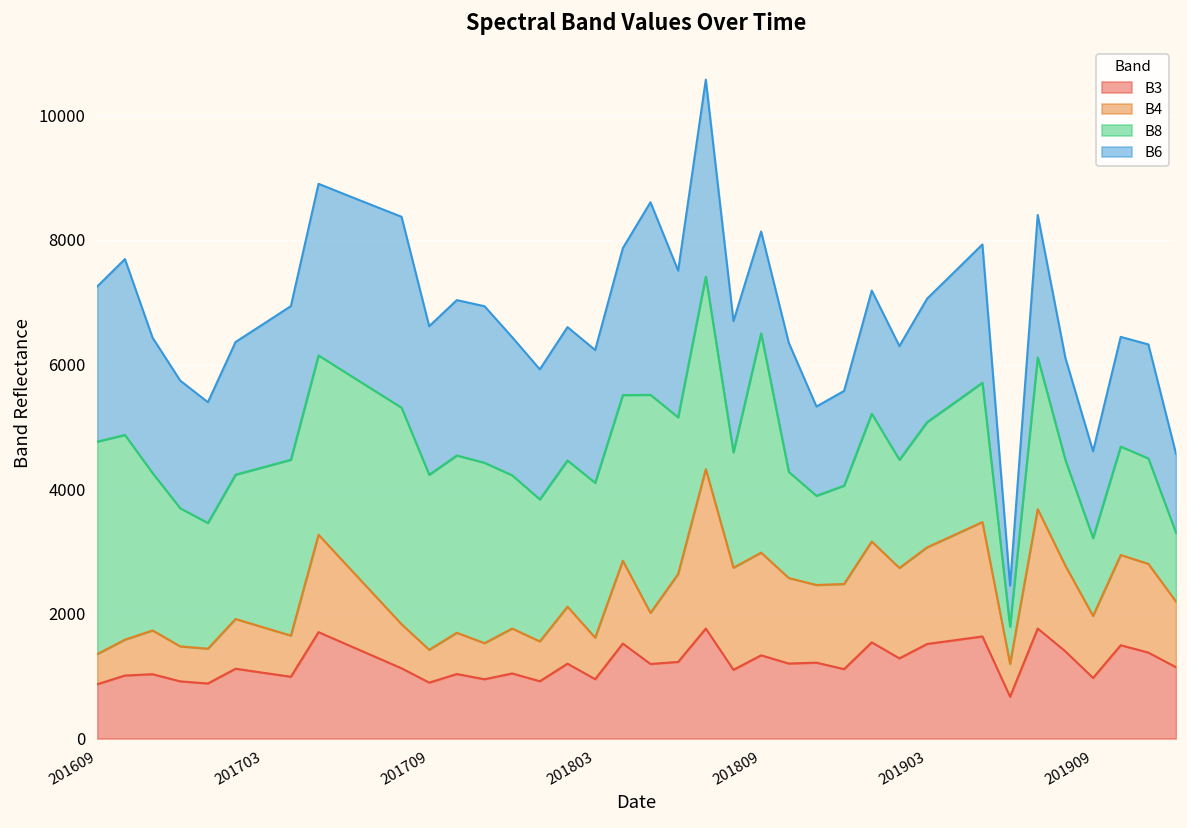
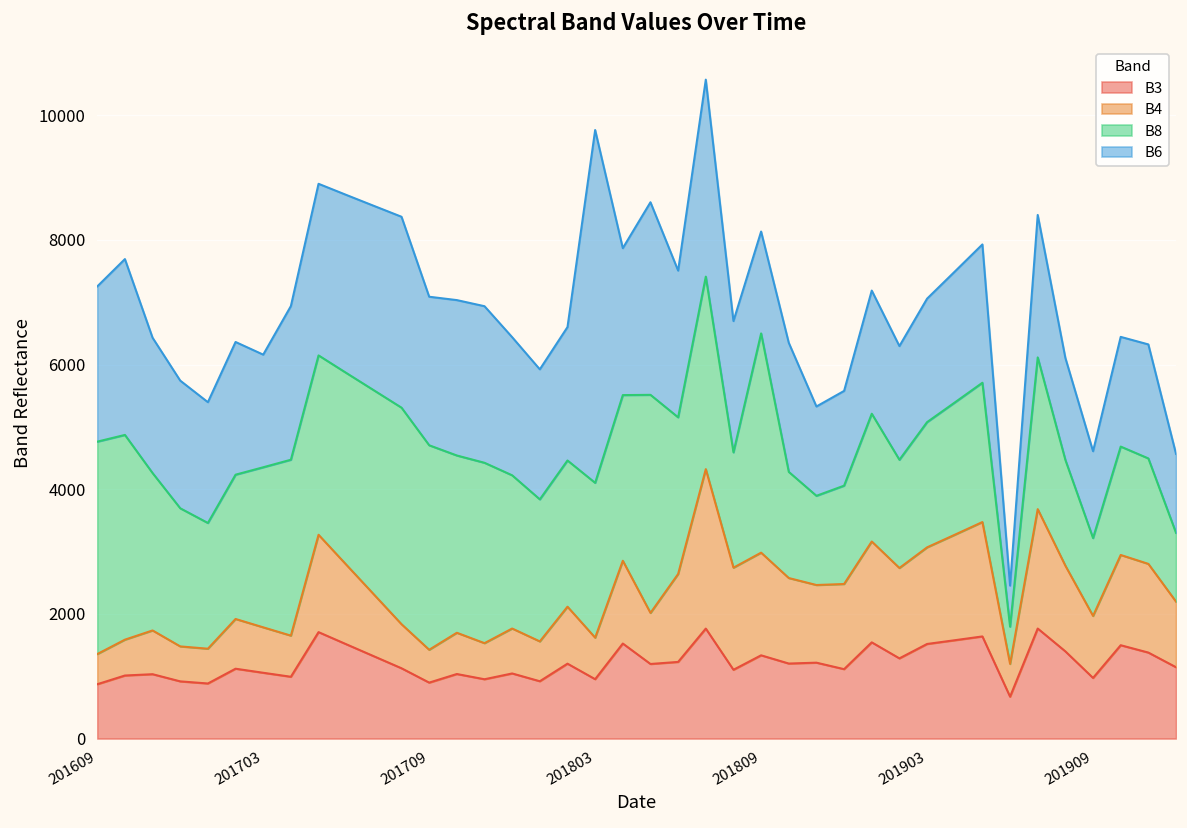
  {
    "B8": {
      "201609": 3400,
      "201703": 2600,
-     "201709": 2800,
+     "201709": 3300,
      "201803": 2500,
      "201809": 3500,
      "201903": 2000,
      "201909": 1200
    },
    "B6": {
      "201609": 2500,
-     "201703": 2300,
+     "201703": 1800,
      "201709": 2400,
-     "201803": 2100,
+     "201803": 5700,
      "201809": 1600,
      "201903": 2000,
      "201909": 1400
    }
  }
